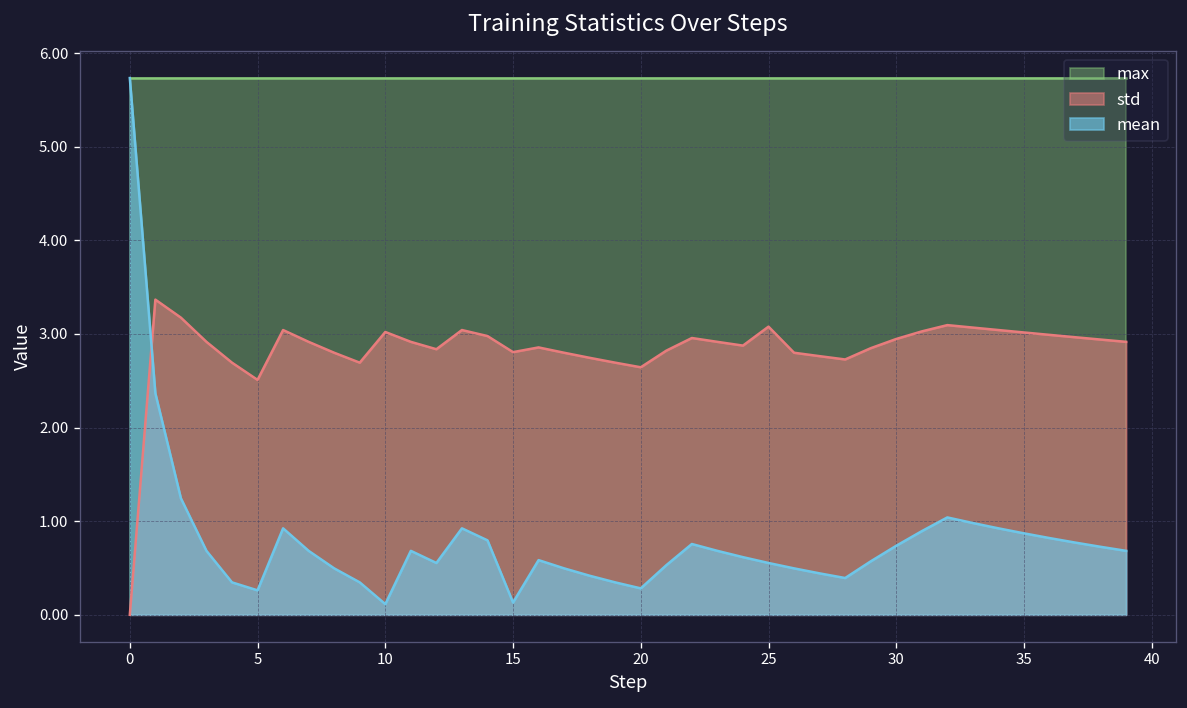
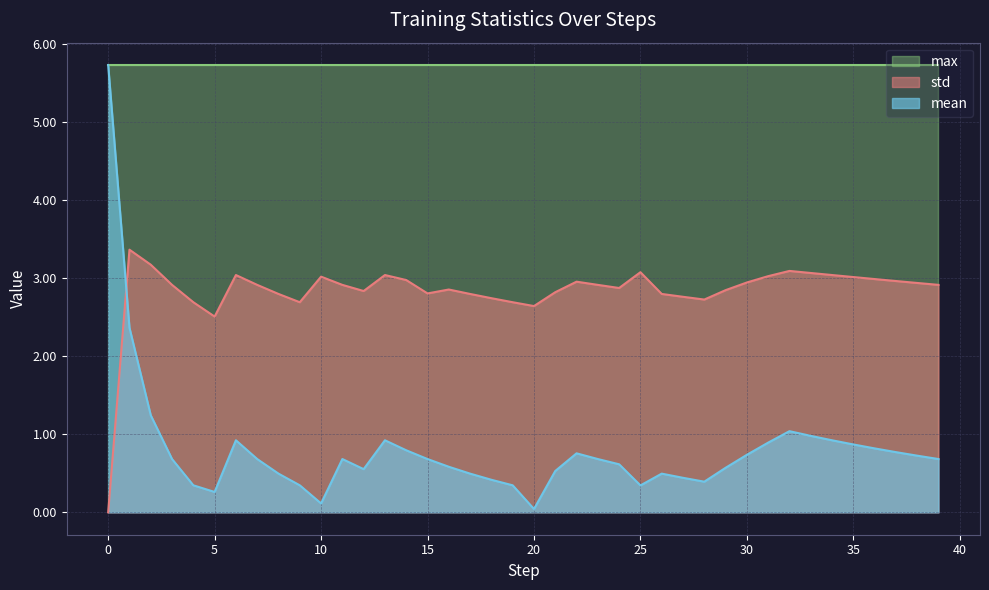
  {
    "max": {
      "5": 5.7,
      "10": 5.7,
      "15": 5.7,
      "20": 5.7,
      "25": 5.7,
      "30": 5.7,
      "35": 5.7
    },
    "std": {
      "0": 0.0,
      "5": 2.5,
      "10": 3.0,
      "15": 2.8,
      "20": 2.6,
      "25": 3.1,
      "30": 2.9,
      "35": 3.0
    },
    "mean": {
      "5": 0.3,
      "10": 0.1,
-     "15": 0.1,
-     "20": 0.3,
-     "25": 0.6,
+     "15": 0.7,
+     "20": 0.0,
+     "25": 0.3,
      "30": 0.7,
      "35": 0.9
    }
  }
